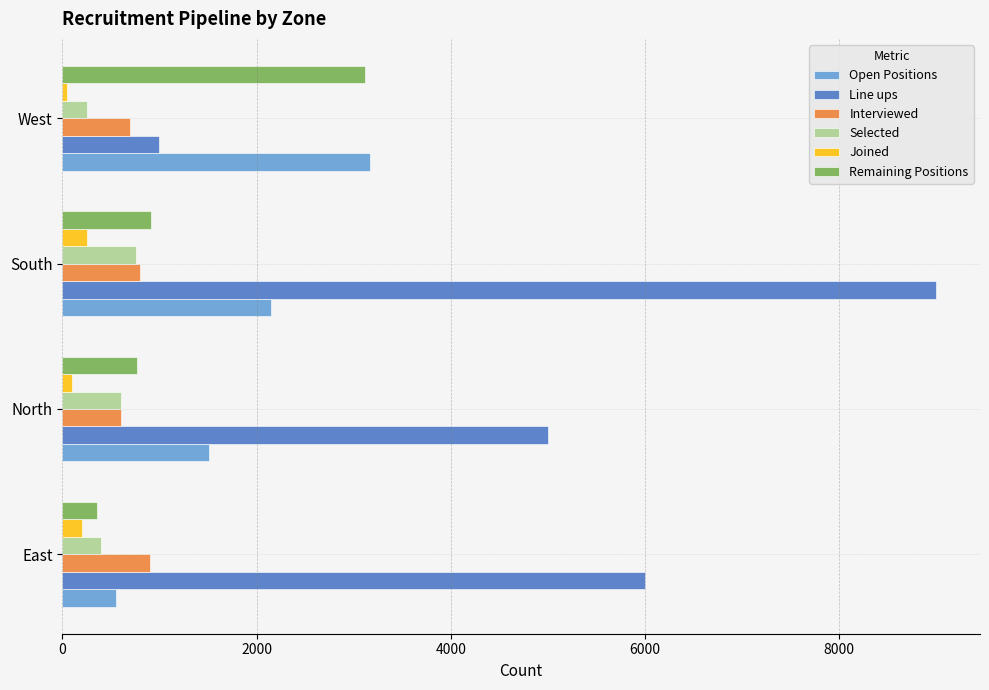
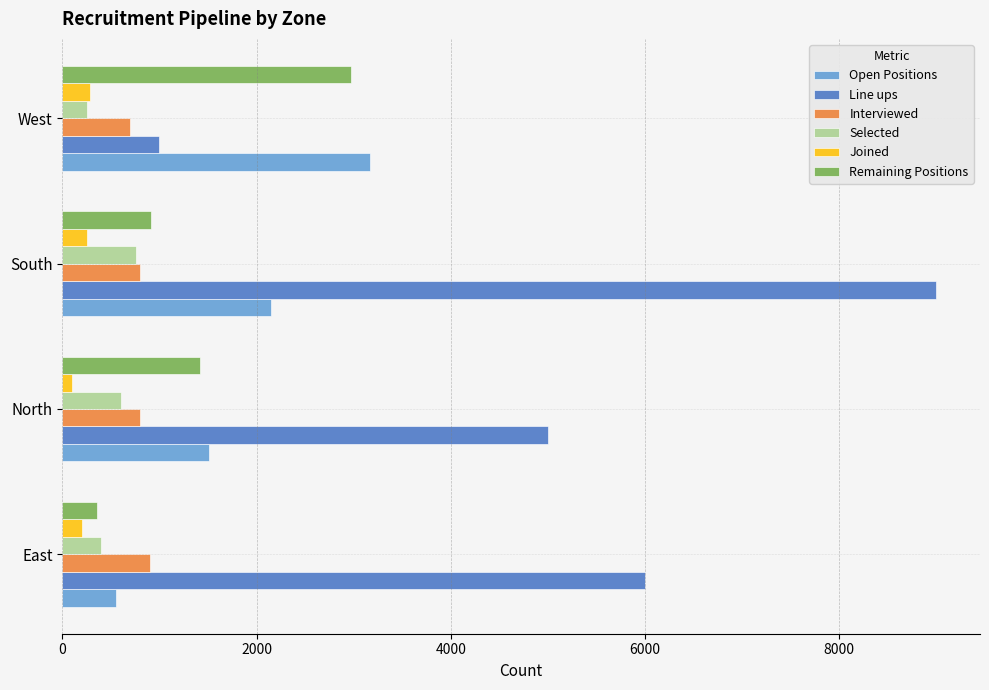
  {
    "Interviewed": {
      "West": 700,
      "South": 800,
-     "North": 600,
+     "North": 800,
      "East": 900
    },
    "Selected": {
      "West": 300,
      "South": 800,
      "North": 600,
      "East": 400
    },
    "Joined": {
-     "West": 100,
+     "West": 300,
      "South": 300,
      "North": 100,
      "East": 200
    },
    "Remaining Positions": {
-     "West": 3100,
+     "West": 3000,
      "South": 900,
-     "North": 800,
+     "North": 1400,
      "East": 400
    }
  }
